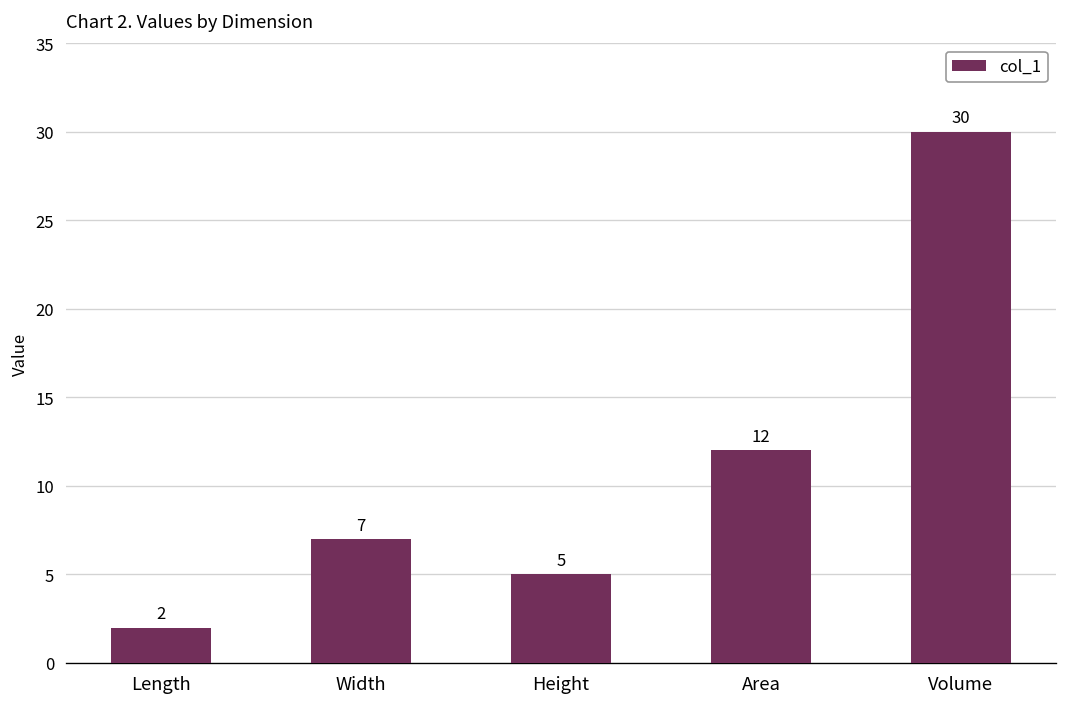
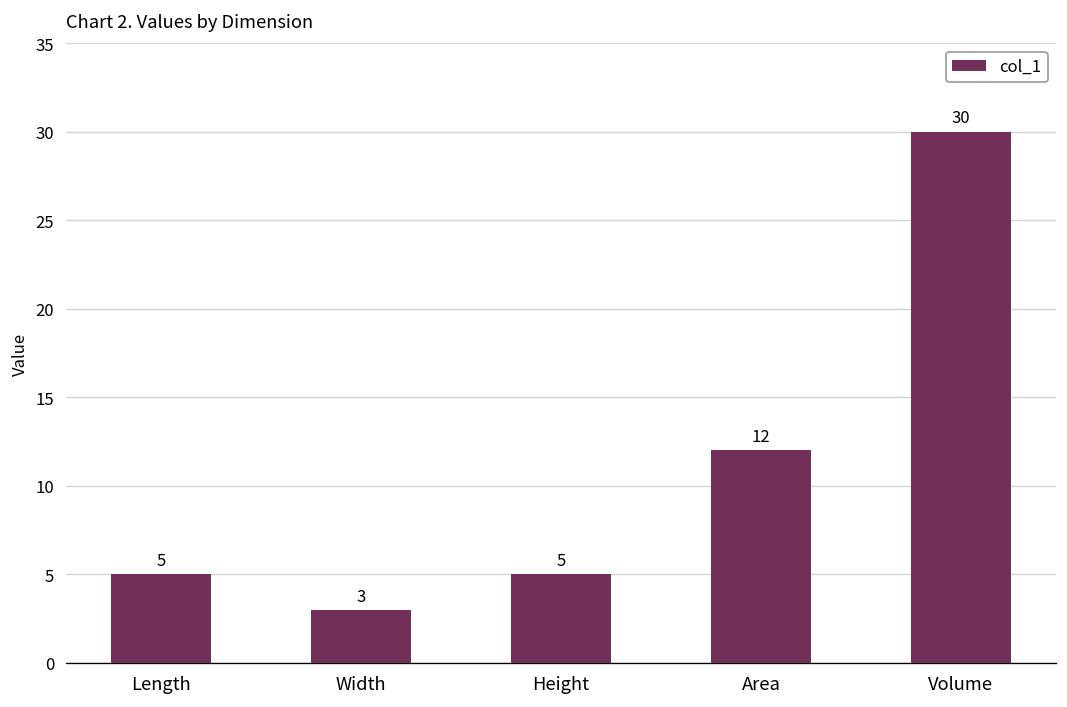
  {
-   "Length": 2,
-   "Width": 7,
+   "Length": 5,
+   "Width": 3,
    "Height": 5,
    "Area": 12,
    "Volume": 30
  }
